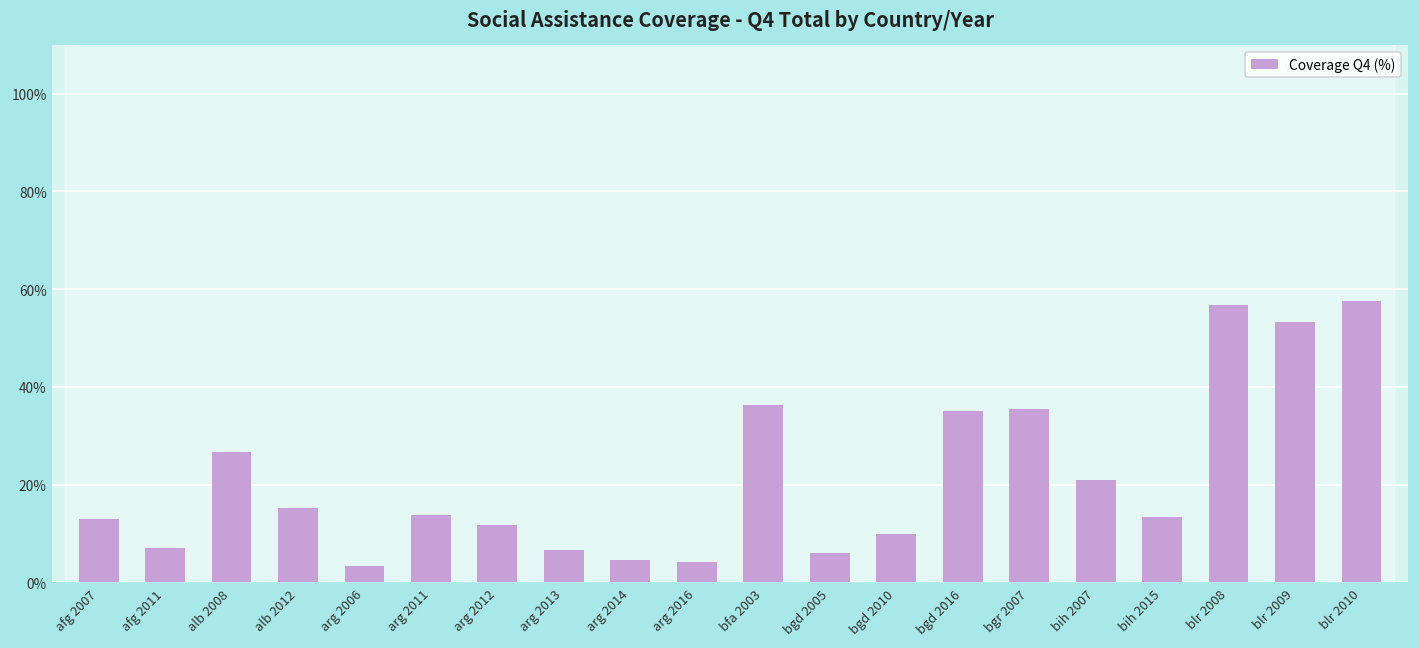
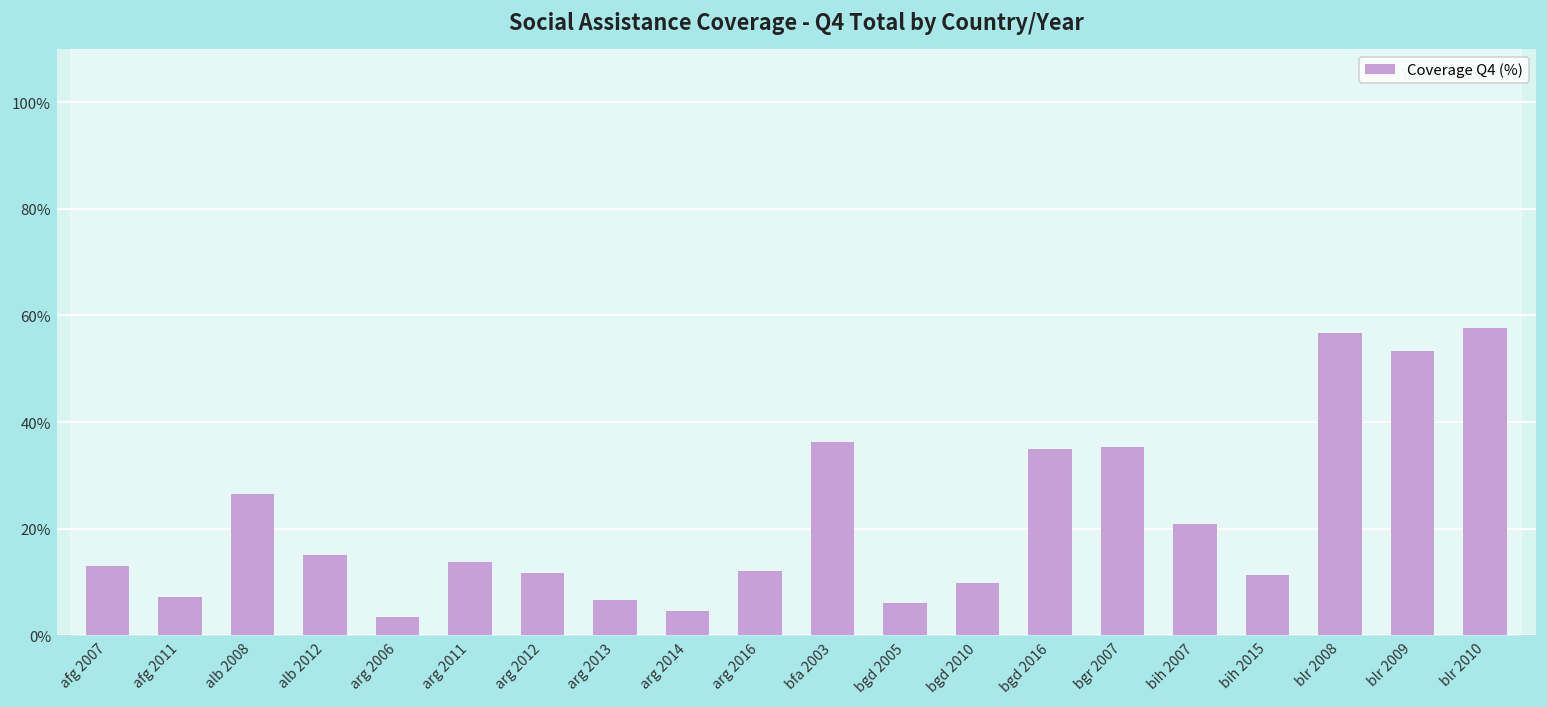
  {
    "Coverage Q4 (%)": {
      "afg 2007": "13%",
      "afg 2011": "7%",
      "alb 2008": "27%",
      "alb 2012": "15%",
      "arg 2006": "3%",
      "arg 2011": "14%",
      "arg 2012": "12%",
      "arg 2013": "7%",
      "arg 2014": "5%",
-     "arg 2016": "4%",
+     "arg 2016": "12%",
      "bfa 2003": "36%",
      "bgd 2005": "6%",
      "bgd 2010": "10%",
      "bgd 2016": "35%",
      "bgr 2007": "35%",
      "bih 2007": "21%",
-     "bih 2015": "13%",
+     "bih 2015": "11%",
      "blr 2008": "57%",
      "blr 2009": "53%",
      "blr 2010": "58%"
    }
  }
